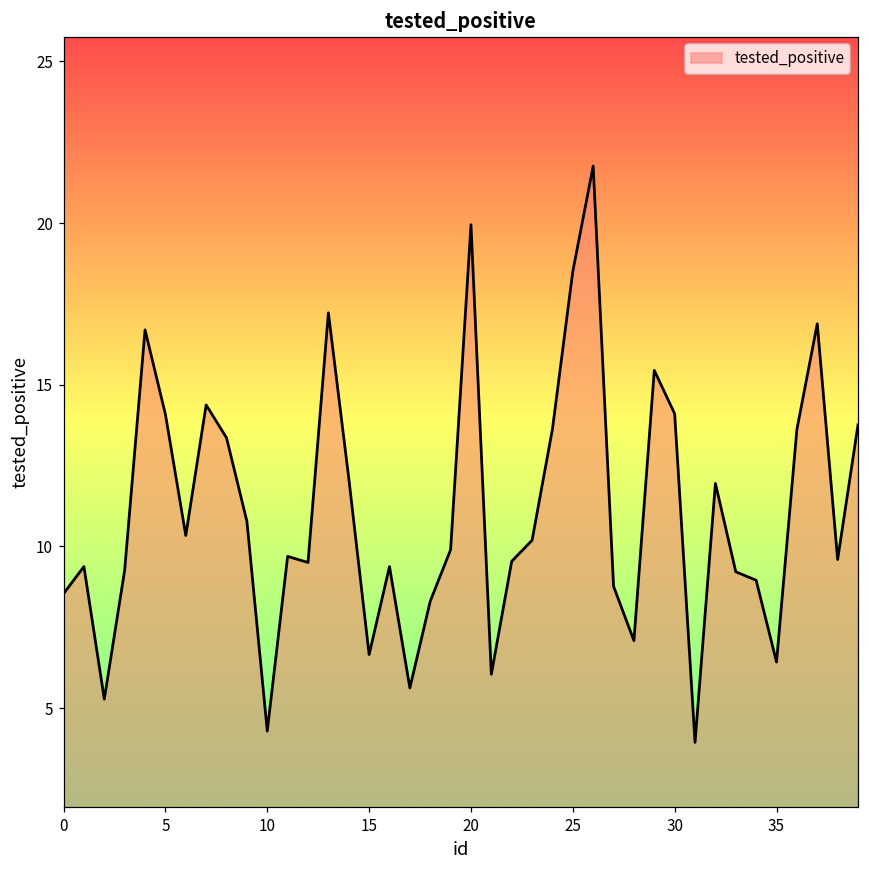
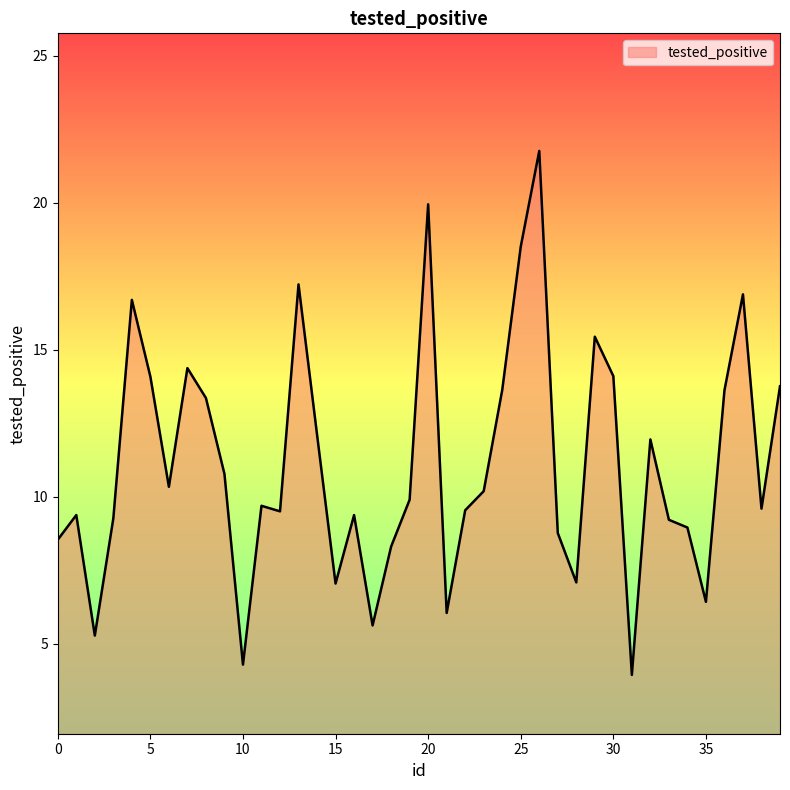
  {
    "0": 8.5,
    "5": 14.1,
    "10": 4.3,
-   "15": 6.7,
+   "15": 7.0,
    "20": 19.9,
    "25": 18.5,
    "30": 14.1,
    "35": 6.4
  }
